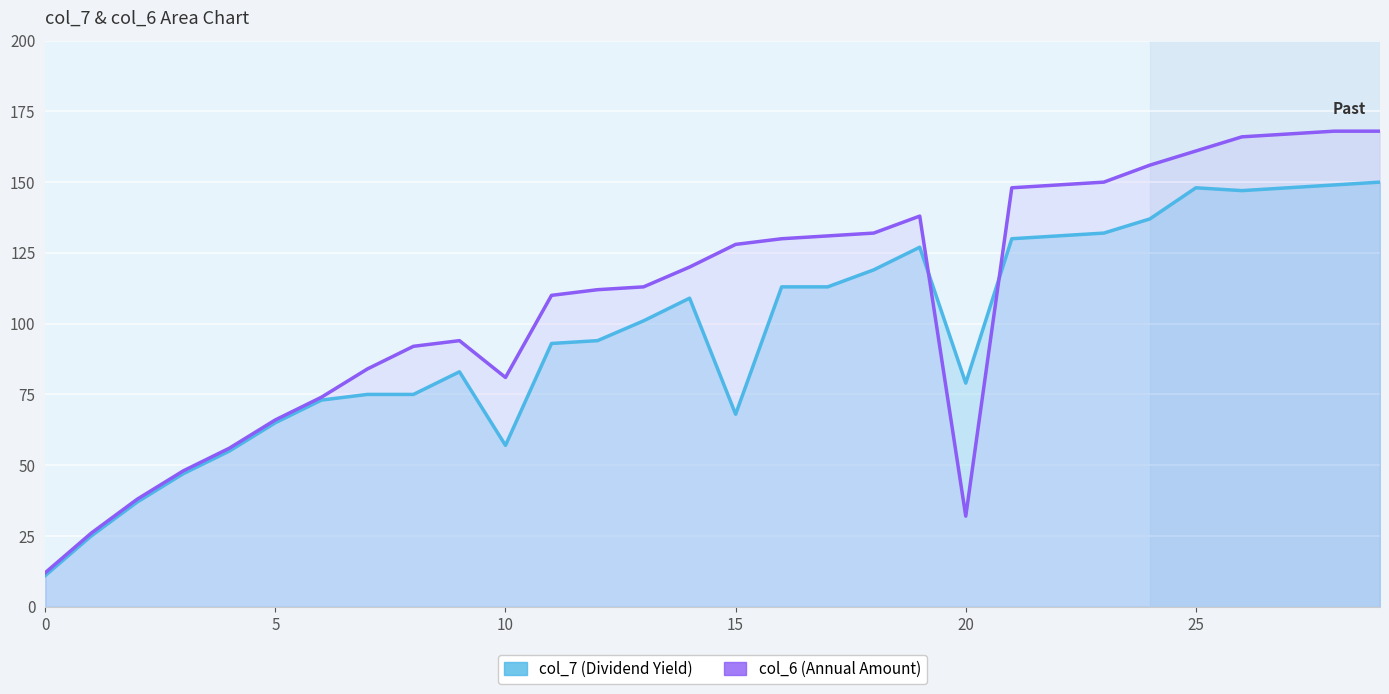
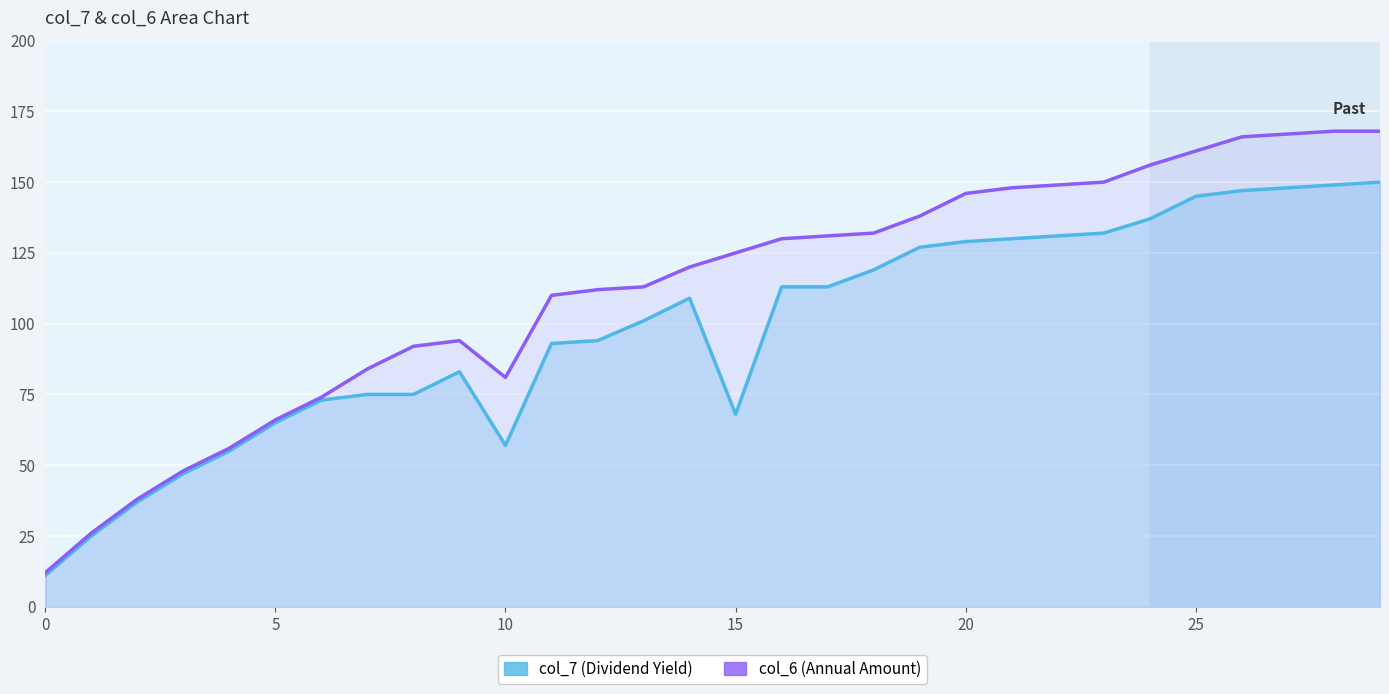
  {
    "col_7 (Dividend Yield)": {
      "0": 11,
      "5": 65,
      "10": 57,
      "15": 68,
-     "20": 79,
-     "25": 148
+     "20": 129,
+     "25": 145
    },
    "col_6 (Annual Amount)": {
      "0": 12,
      "5": 66,
      "10": 81,
-     "15": 128,
-     "20": 32,
+     "15": 125,
+     "20": 146,
      "25": 161
    }
  }
